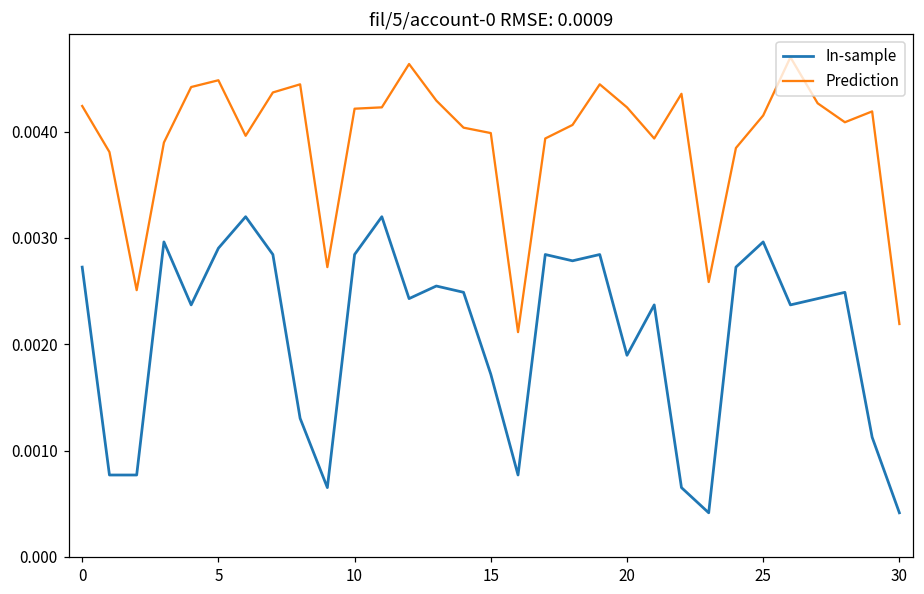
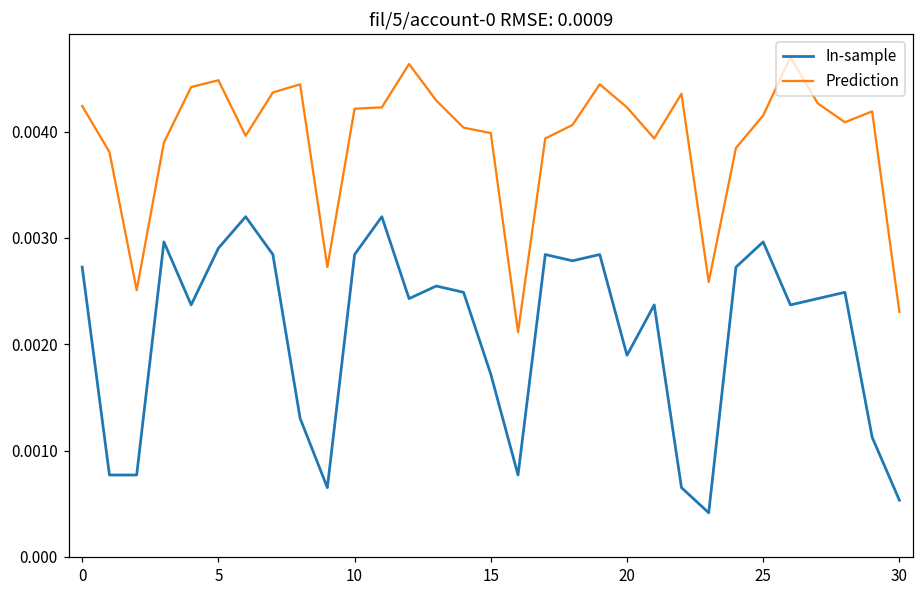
  {
    "In-sample": {
      "0": 0.0027,
      "5": 0.0029,
      "10": 0.0028,
      "15": 0.0017,
      "20": 0.0019,
      "25": 0.0030,
-     "30": 0.0004
+     "30": 0.0005
    },
    "Prediction": {
      "0": 0.0042,
      "5": 0.0045,
      "10": 0.0042,
      "15": 0.0040,
      "20": 0.0042,
      "25": 0.0042,
-     "30": 0.0022
+     "30": 0.0023
    }
  }
